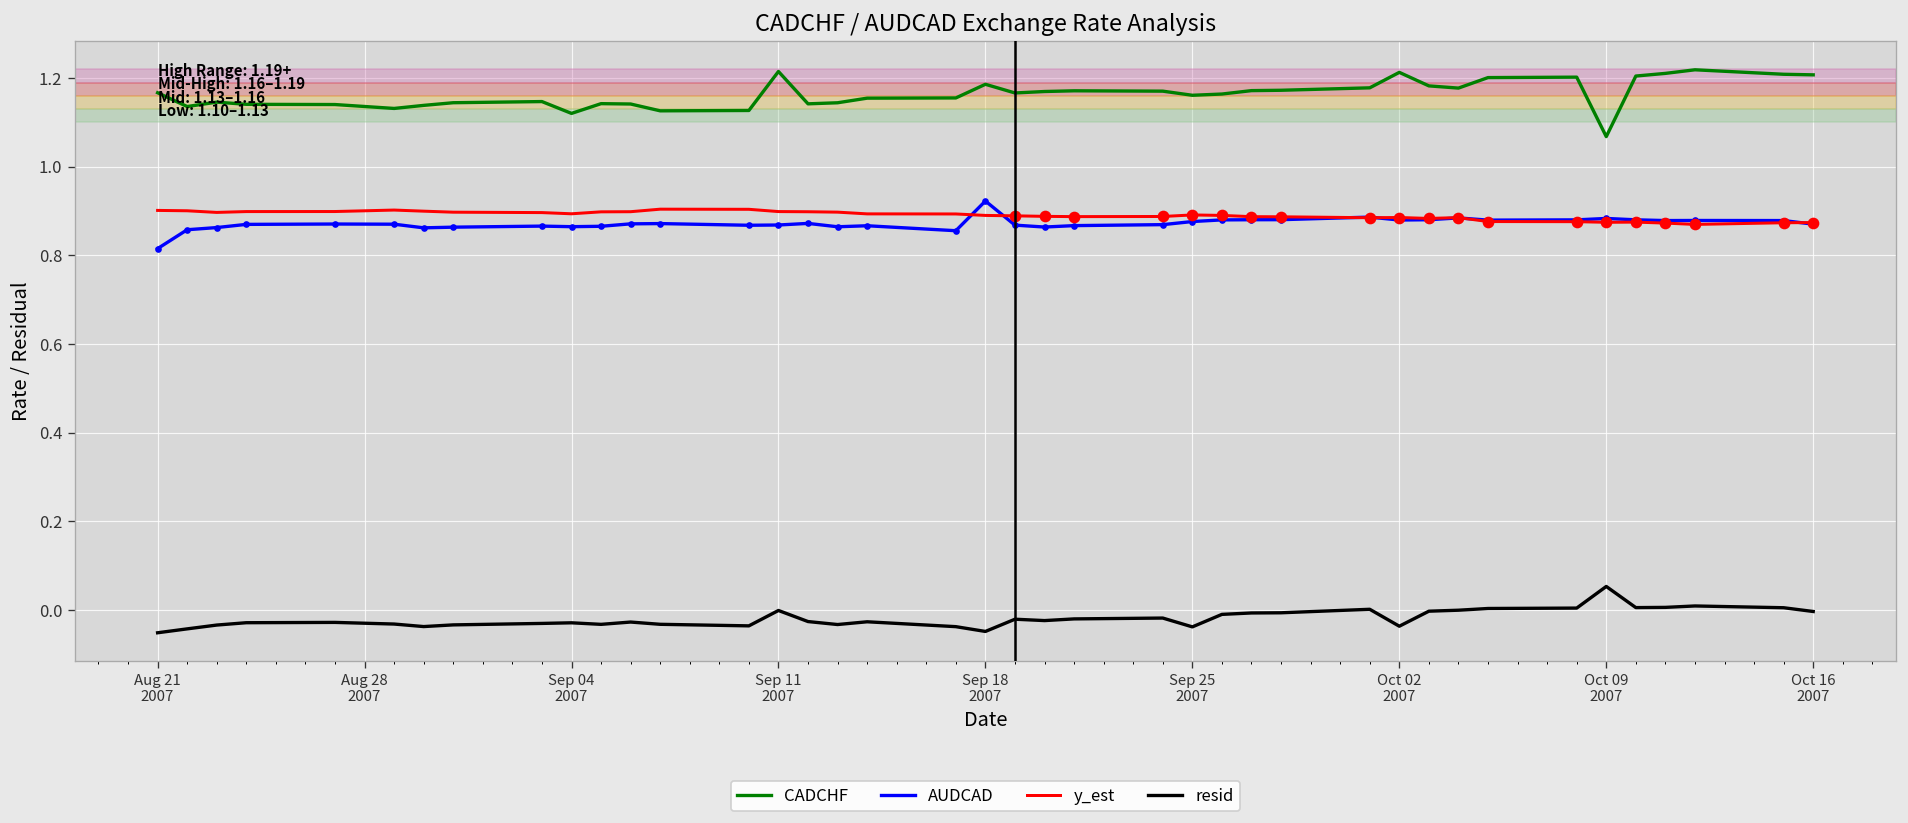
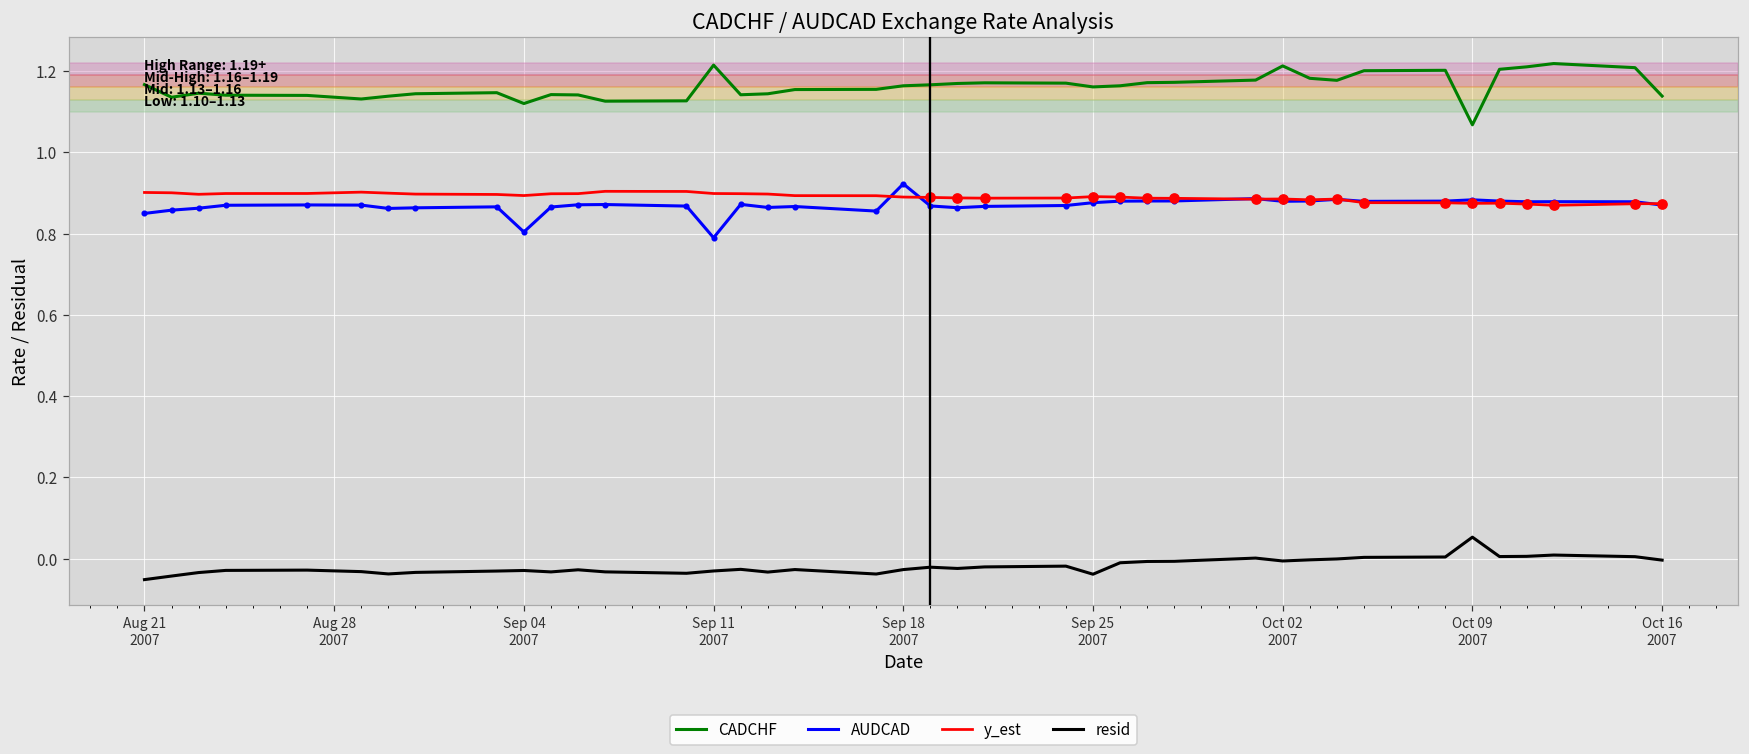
  {
    "CADCHF": {
      "Sep 04 2007": 1.12,
      "Sep 11 2007": 1.21,
-     "Sep 18 2007": 1.19,
+     "Sep 18 2007": 1.16,
      "Sep 25 2007": 1.16,
      "Oct 02 2007": 1.21,
      "Oct 09 2007": 1.07,
-     "Oct 16 2007": 1.21
+     "Oct 16 2007": 1.14
    },
    "AUDCAD": {
-     "Aug 21 2007": 0.82,
-     "Sep 04 2007": 0.86,
-     "Sep 11 2007": 0.87,
+     "Aug 21 2007": 0.85,
+     "Sep 04 2007": 0.80,
+     "Sep 11 2007": 0.79,
      "Sep 18 2007": 0.92,
      "Sep 25 2007": 0.88,
      "Oct 09 2007": 0.88
    },
    "resid": {
      "Aug 21 2007": -0.05,
      "Sep 04 2007": -0.03,
-     "Sep 11 2007": 0.00,
-     "Sep 18 2007": -0.05,
+     "Sep 11 2007": -0.03,
+     "Sep 18 2007": -0.03,
      "Sep 25 2007": -0.04,
-     "Oct 02 2007": -0.04,
+     "Oct 02 2007": -0.01,
      "Oct 09 2007": 0.05,
      "Oct 16 2007": 0.00
    }
  }
